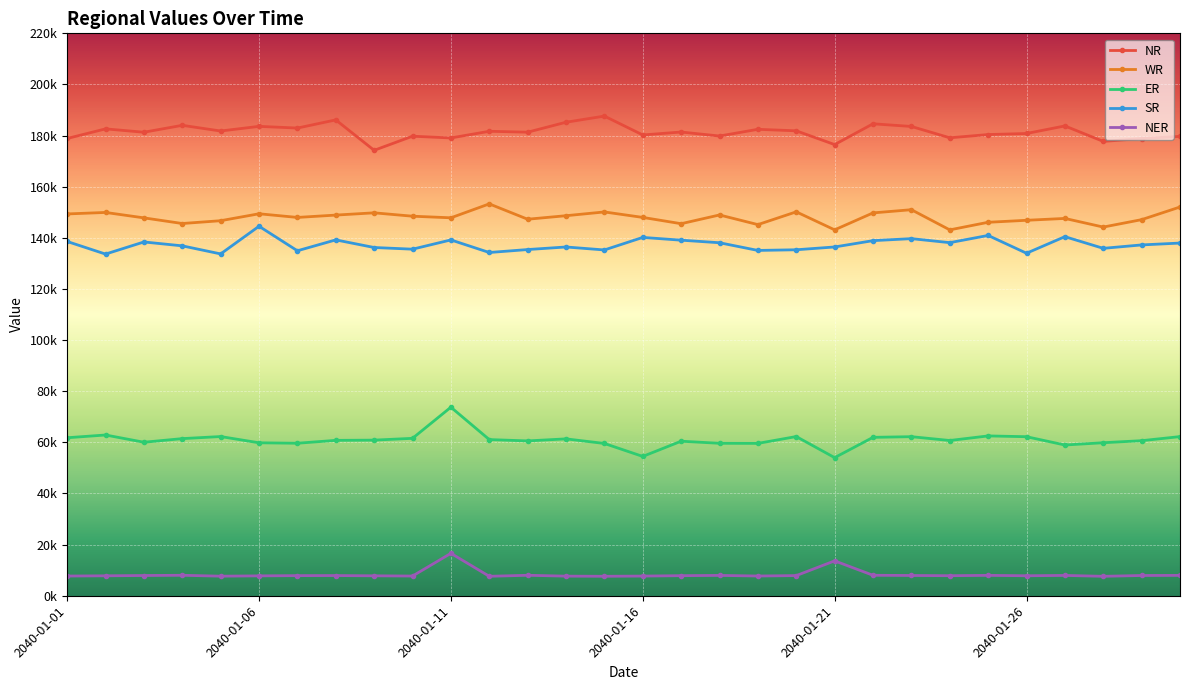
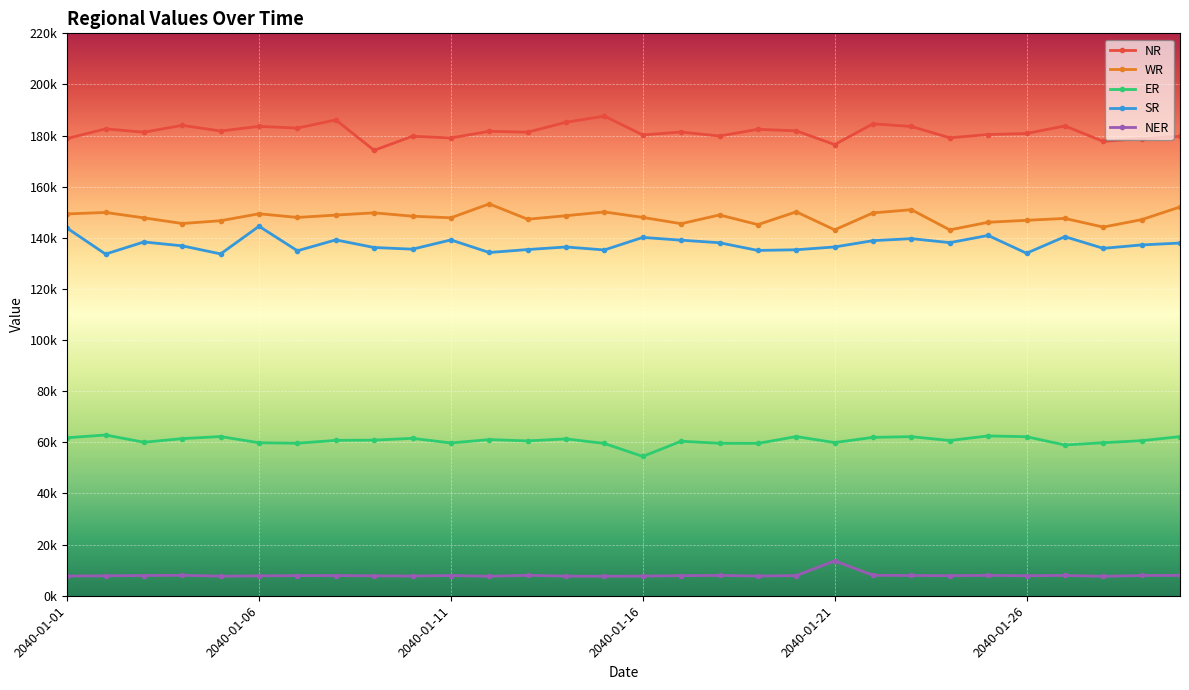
  {
    "ER": {
      "2040-01-01": 62000,
      "2040-01-06": 60000,
-     "2040-01-11": 74000,
+     "2040-01-11": 60000,
      "2040-01-16": 54000,
-     "2040-01-21": 54000,
+     "2040-01-21": 60000,
      "2040-01-26": 62000
    },
    "SR": {
-     "2040-01-01": 139000,
+     "2040-01-01": 144000,
      "2040-01-06": 145000,
      "2040-01-11": 139000,
      "2040-01-16": 140000,
      "2040-01-21": 136000,
      "2040-01-26": 134000
    },
    "NER": {
      "2040-01-01": 8000,
      "2040-01-06": 8000,
-     "2040-01-11": 17000,
+     "2040-01-11": 8000,
      "2040-01-16": 8000,
      "2040-01-21": 14000,
      "2040-01-26": 8000
    }
  }
